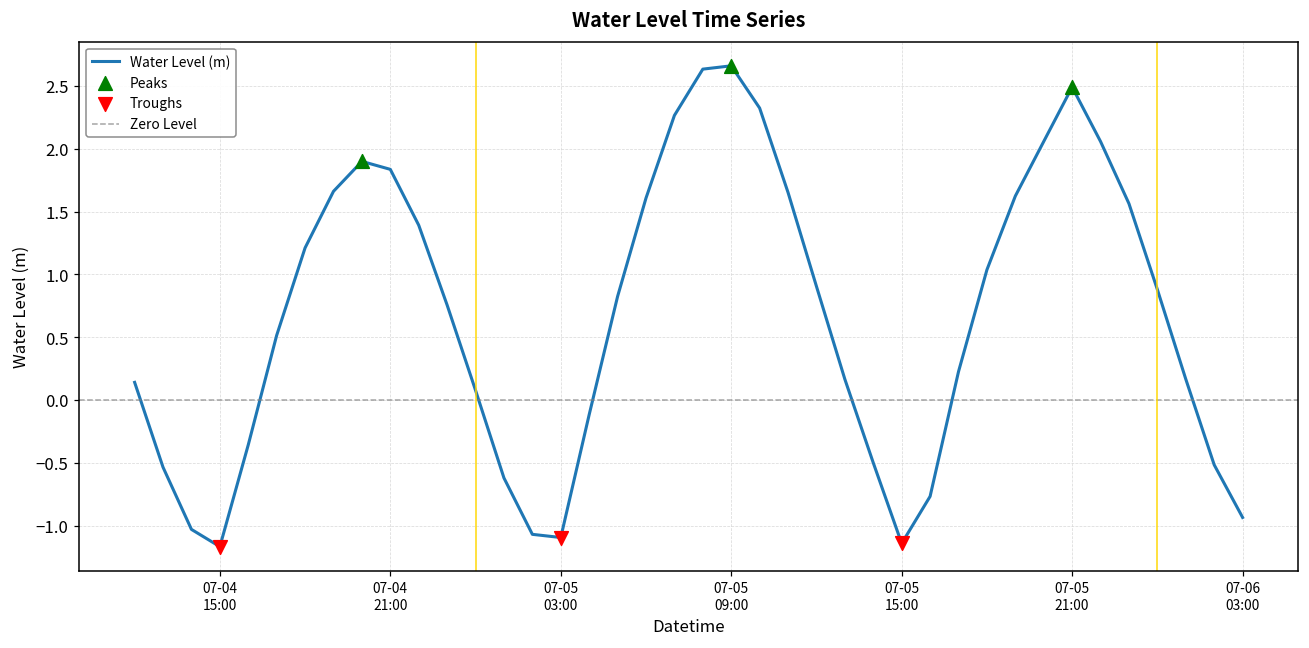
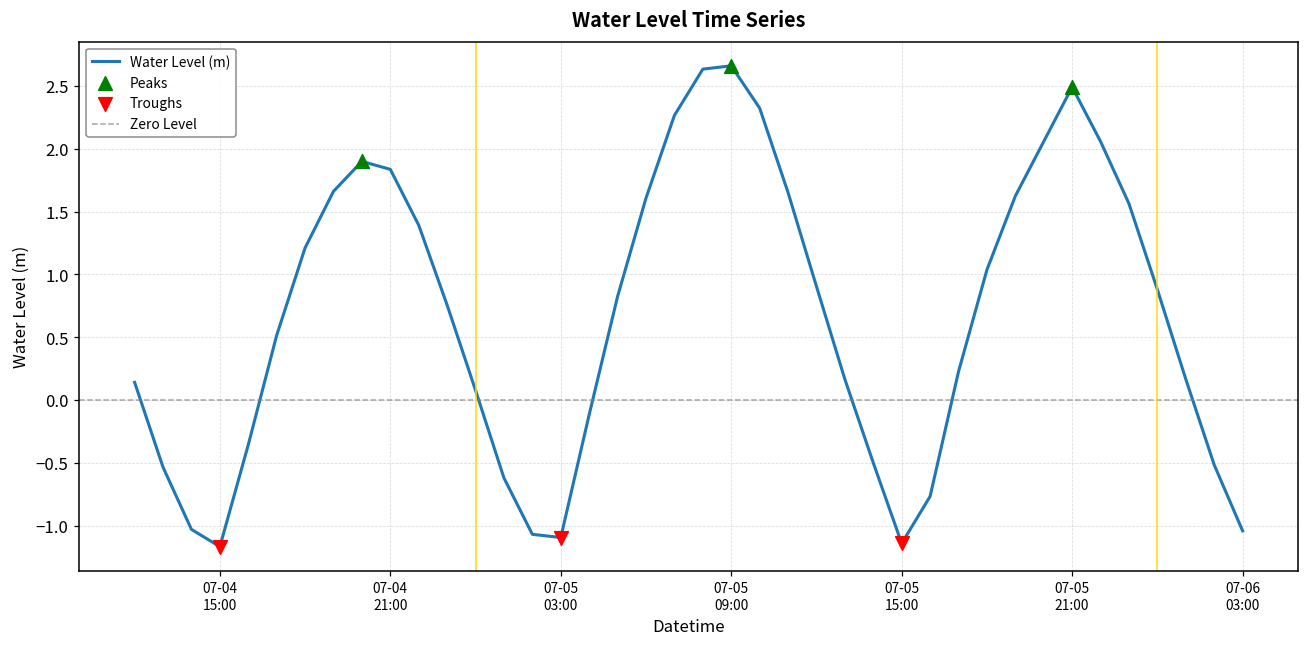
  {
    "Water Level (m)": {
      "07-04 21:00": 1.84,
-     "07-06 03:00": -0.93
+     "07-06 03:00": -1.04
    }
  }
